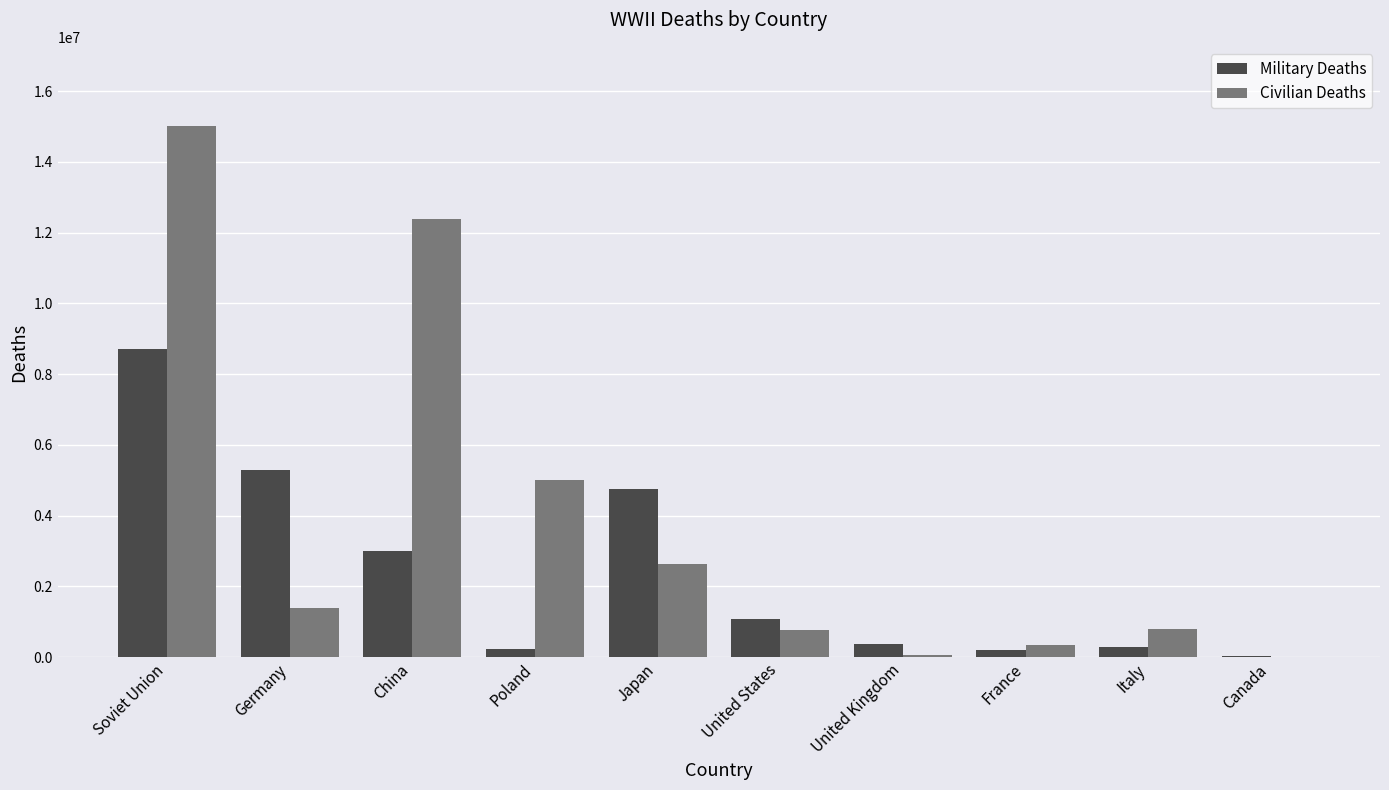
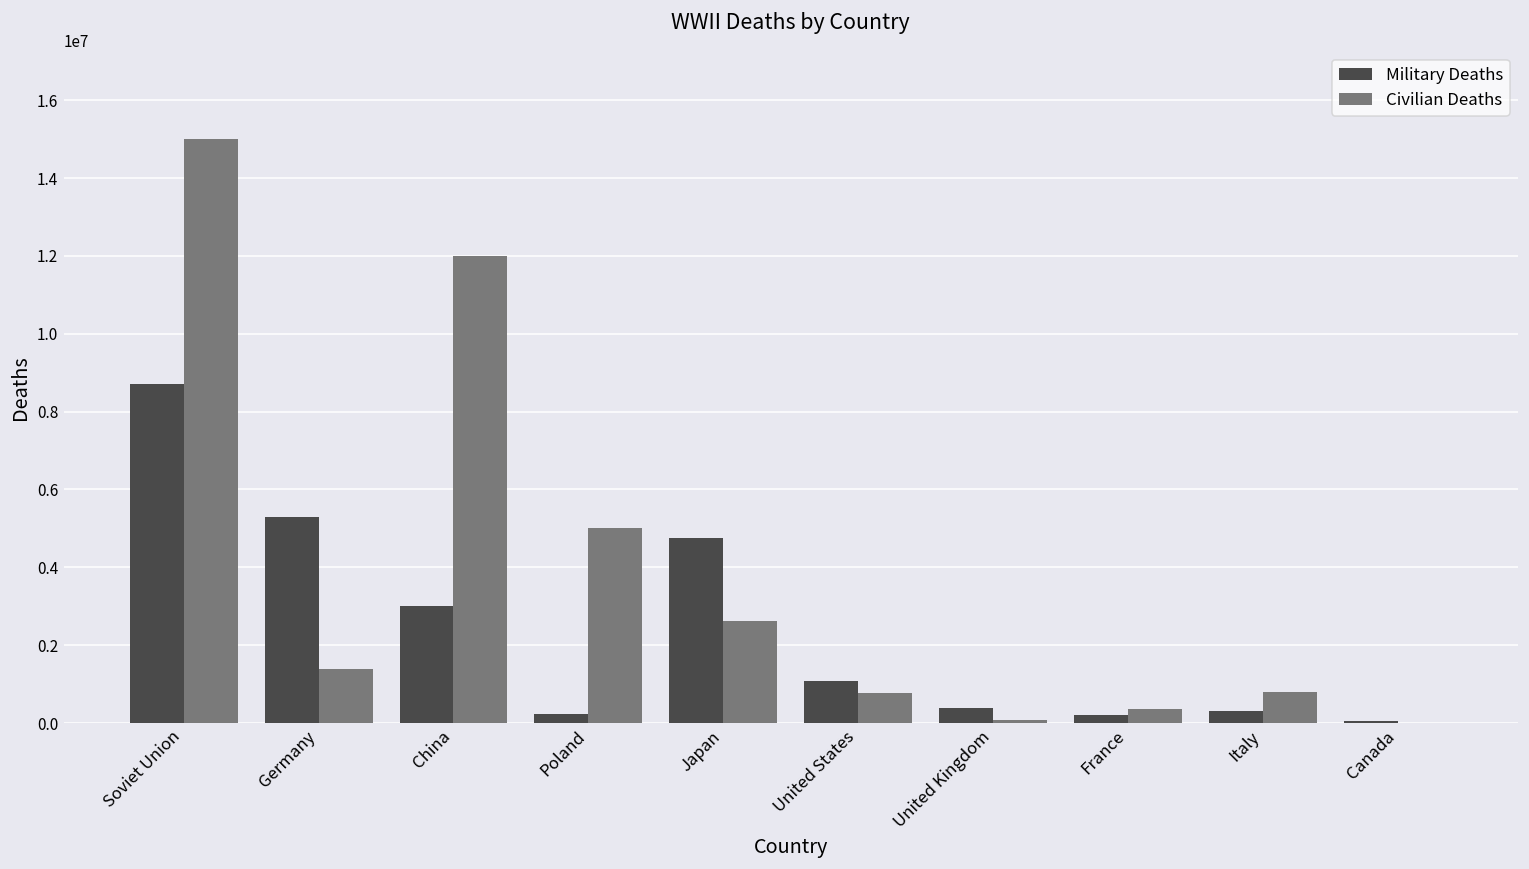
  {
    "Military Deaths": {
      "Soviet Union": 8700000,
      "Germany": 5300000,
      "China": 3000000,
      "Poland": 200000,
      "Japan": 4800000,
      "United States": 1100000,
      "United Kingdom": 400000,
      "France": 200000,
      "Italy": 300000
    },
    "Civilian Deaths": {
      "Soviet Union": 15000000,
      "Germany": 1400000,
-     "China": 12400000,
+     "China": 12000000,
      "Poland": 5000000,
      "Japan": 2600000,
      "United States": 800000,
      "France": 400000,
      "Italy": 800000
    }
  }
